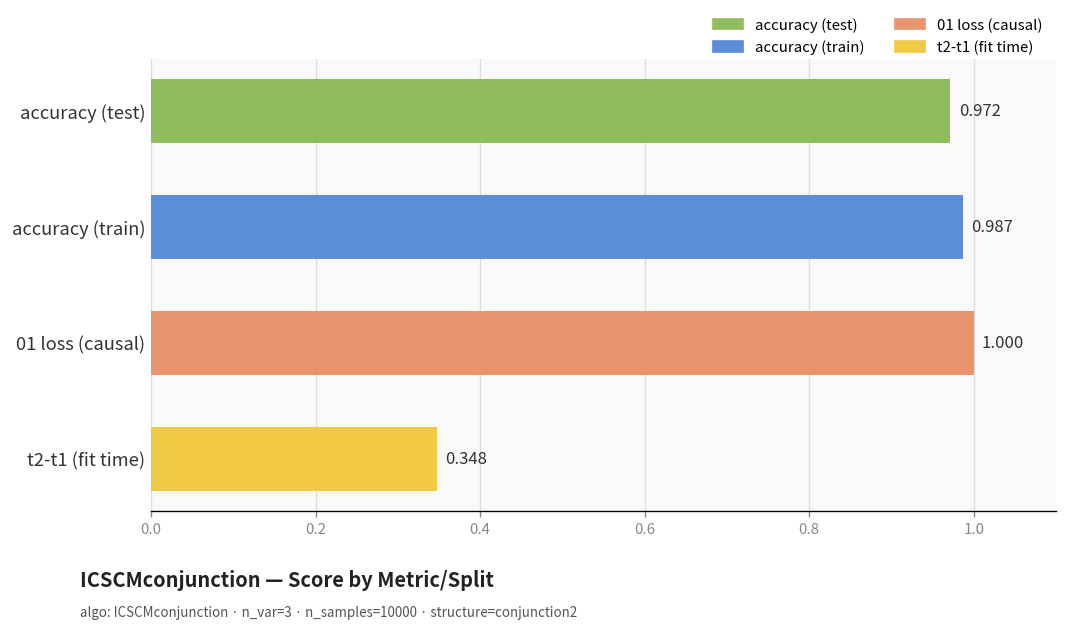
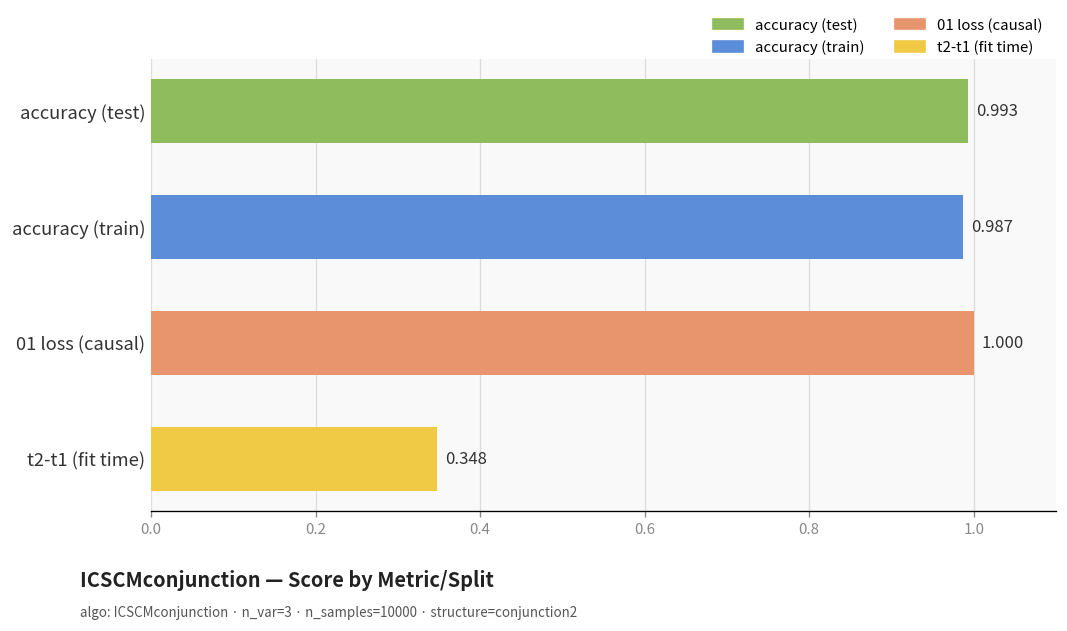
  {
-   "accuracy (test)": 0.972,
+   "accuracy (test)": 0.993,
    "accuracy (train)": 0.987,
    "01 loss (causal)": 1.000,
    "t2-t1 (fit time)": 0.348
  }
